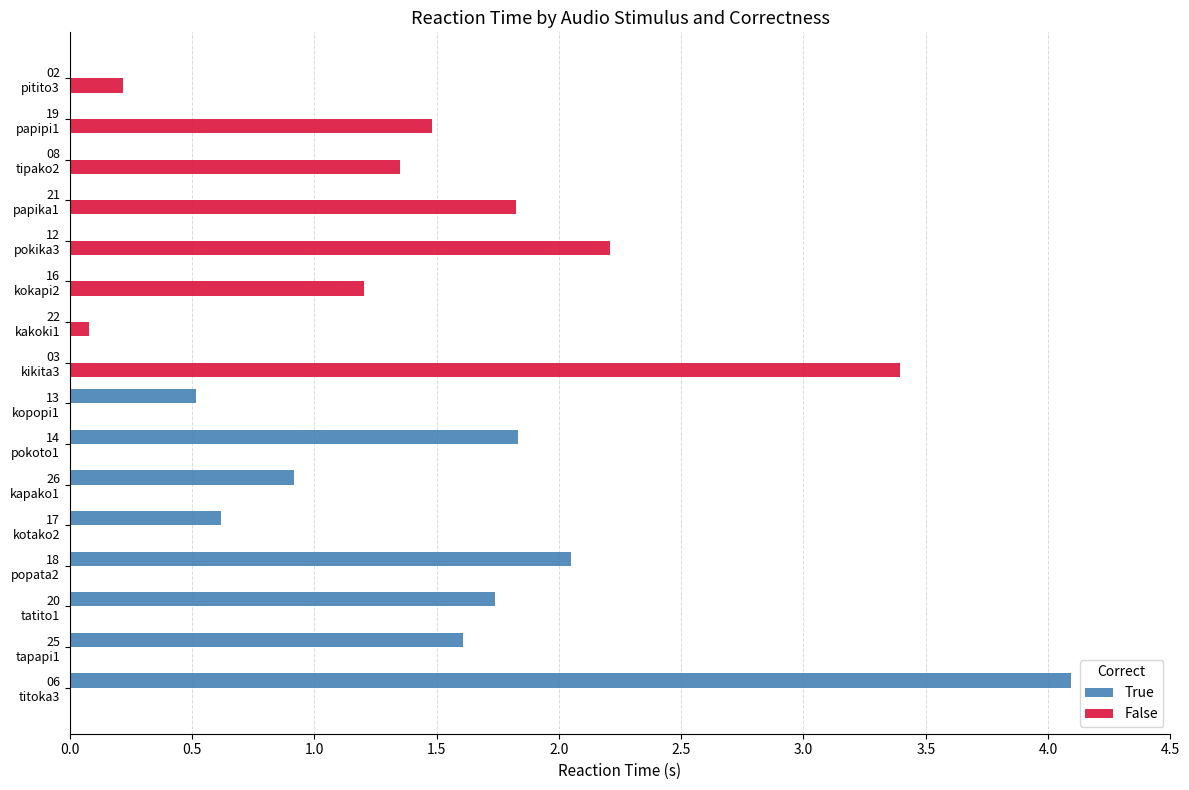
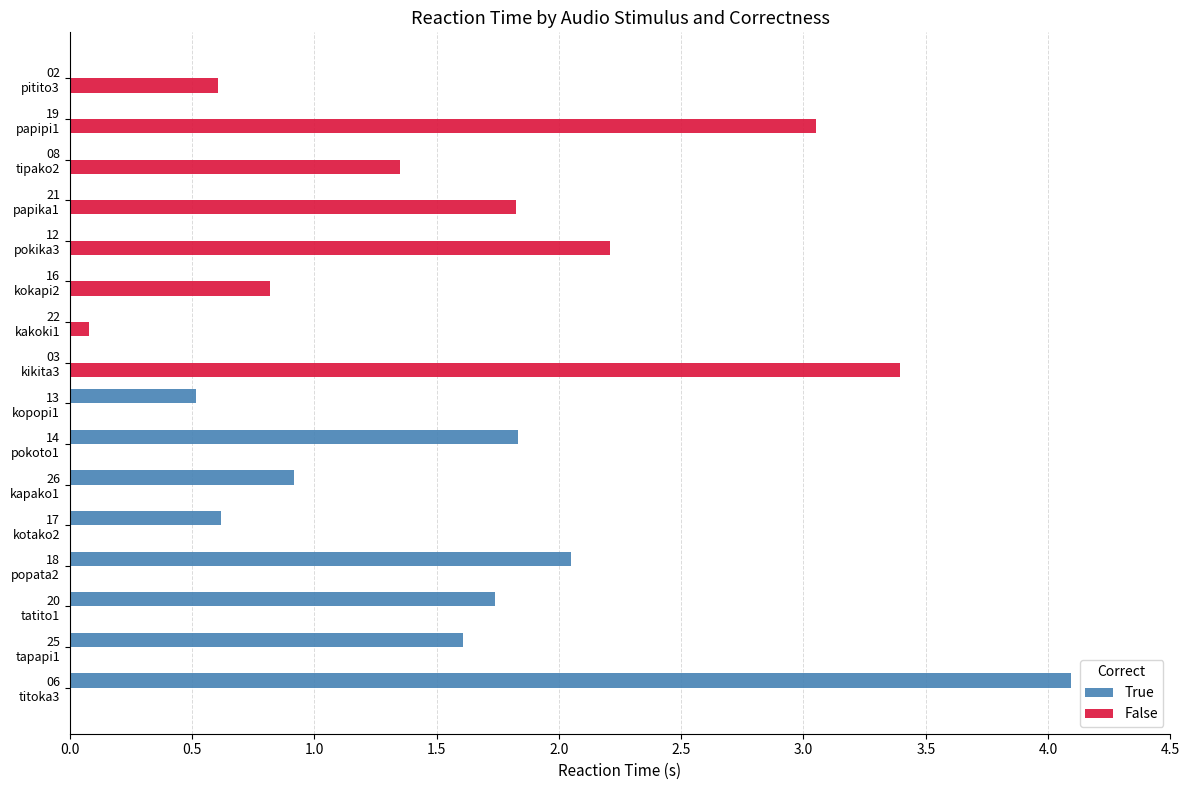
  {
    "True": {
      "02 pitito3": 0.00,
      "19 papipi1": 0.00,
      "08 tipako2": 0.00,
      "21 papika1": 0.00,
      "12 pokika3": 0.00,
      "16 kokapi2": 0.00,
      "22 kakoki1": 0.00,
      "03 kikita3": 0.00,
      "13 kopopi1": 0.52,
      "14 pokoto1": 1.83,
      "26 kapako1": 0.92,
      "17 kotako2": 0.62,
      "18 popata2": 2.05,
      "20 tatito1": 1.74,
      "25 tapapi1": 1.61,
      "06 titoka3": 4.10
    },
    "False": {
-     "02 pitito3": 0.22,
-     "19 papipi1": 1.48,
+     "02 pitito3": 0.61,
+     "19 papipi1": 3.05,
      "08 tipako2": 1.35,
      "21 papika1": 1.82,
      "12 pokika3": 2.21,
-     "16 kokapi2": 1.20,
+     "16 kokapi2": 0.82,
      "22 kakoki1": 0.08,
      "03 kikita3": 3.39,
      "13 kopopi1": 0.00,
      "14 pokoto1": 0.00,
      "26 kapako1": 0.00,
      "17 kotako2": 0.00,
      "18 popata2": 0.00,
      "20 tatito1": 0.00,
      "25 tapapi1": 0.00,
      "06 titoka3": 0.00
    }
  }
